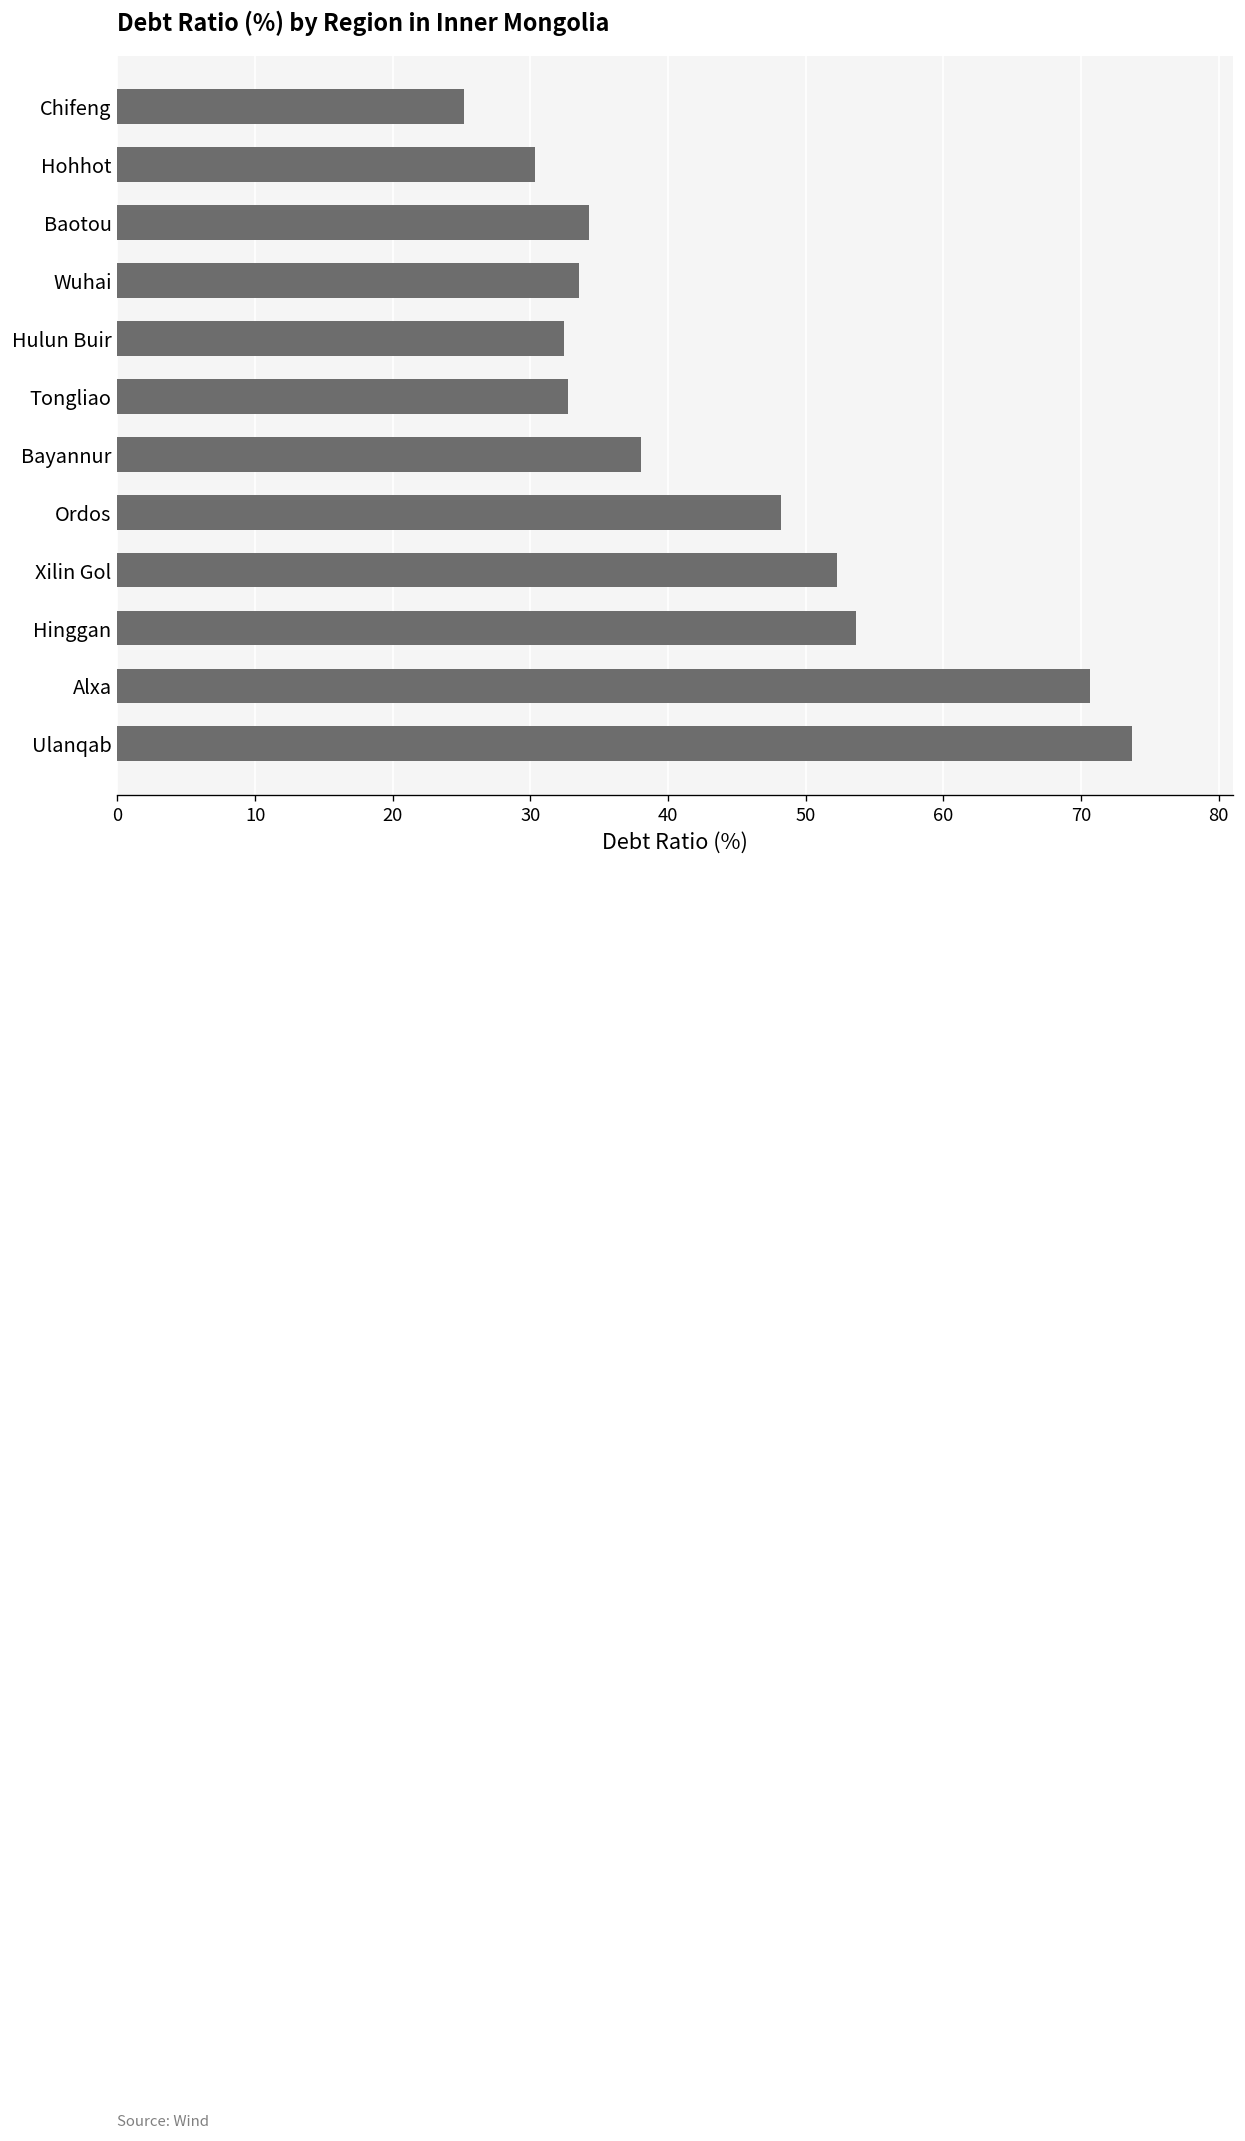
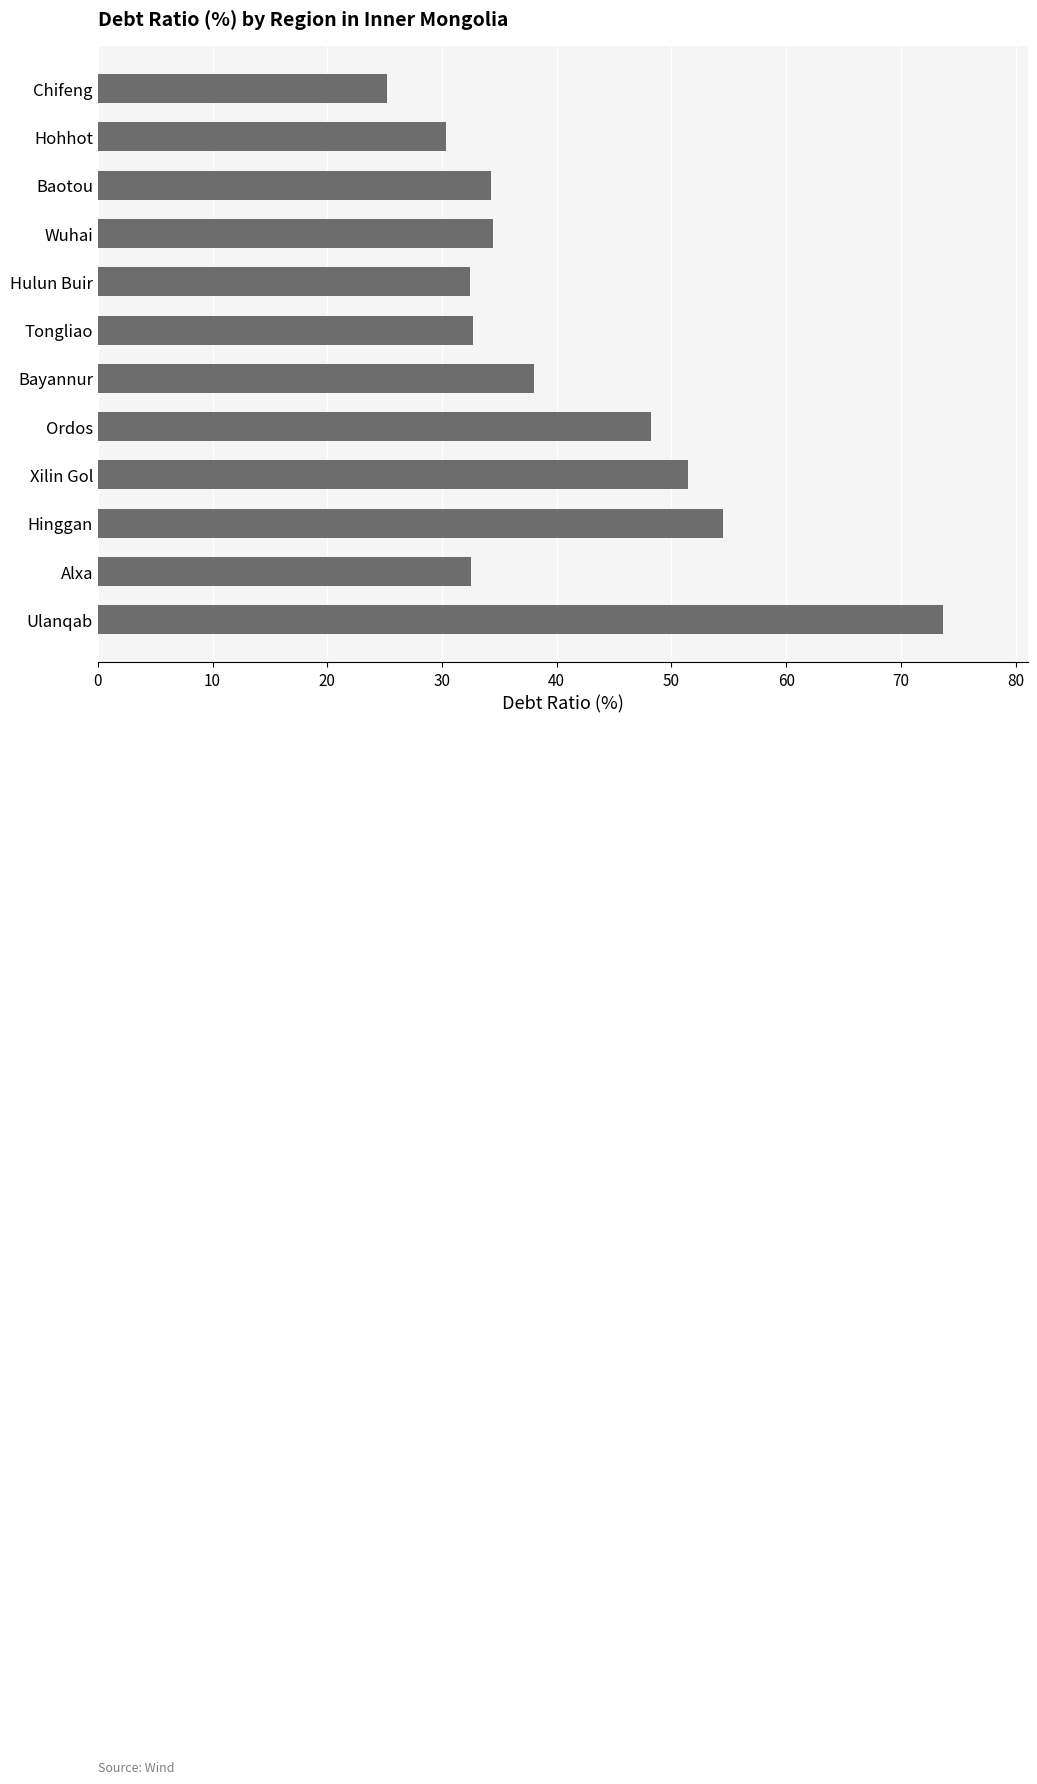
  {
    "Chifeng": 25.2,
    "Hohhot": 30.3,
    "Baotou": 34.3,
-   "Wuhai": 33.5,
+   "Wuhai": 34.4,
    "Hulun Buir": 32.4,
    "Tongliao": 32.7,
    "Bayannur": 38.0,
    "Ordos": 48.2,
-   "Xilin Gol": 52.3,
-   "Hinggan": 53.6,
-   "Alxa": 70.6,
+   "Xilin Gol": 51.5,
+   "Hinggan": 54.5,
+   "Alxa": 32.5,
    "Ulanqab": 73.7
  }
